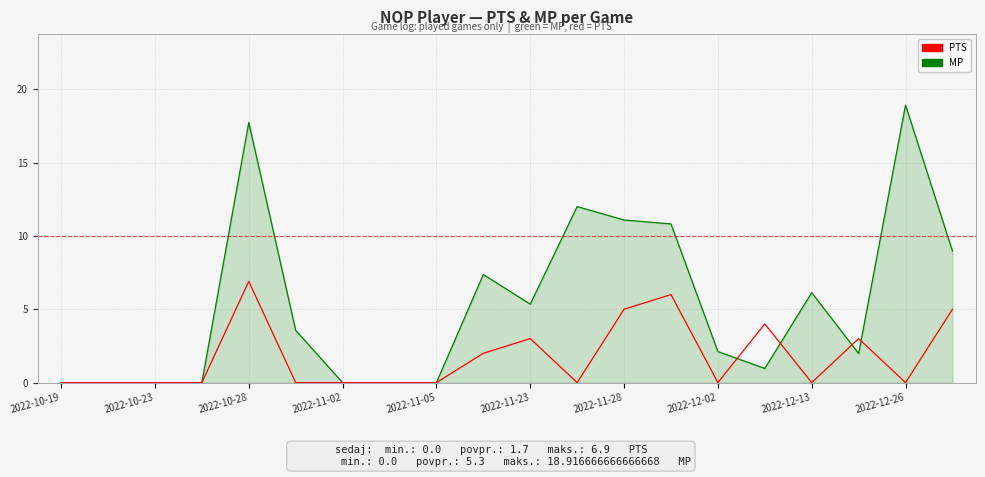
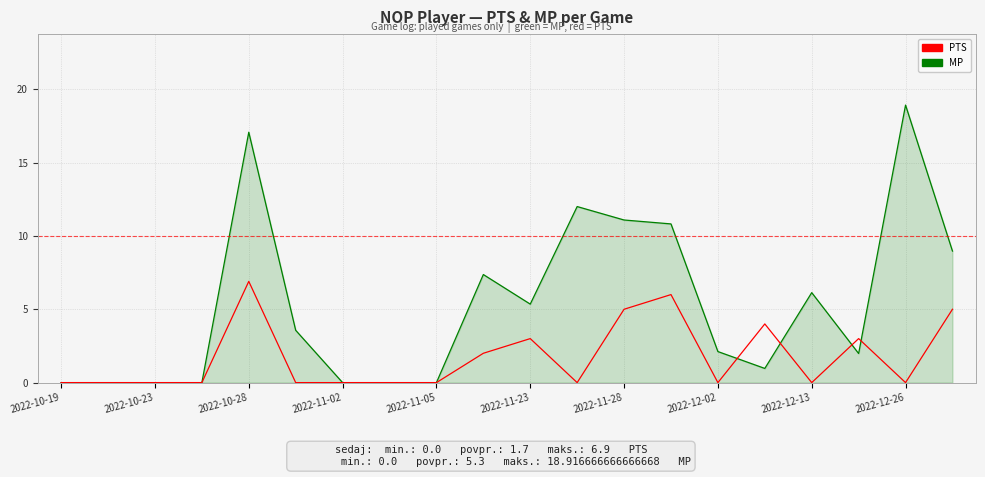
  {
    "MP": {
-     "2022-10-28": 17.7
+     "2022-10-28": 17.1
    },
    "PTS": {
      "2022-10-28": 6.9
    }
  }
